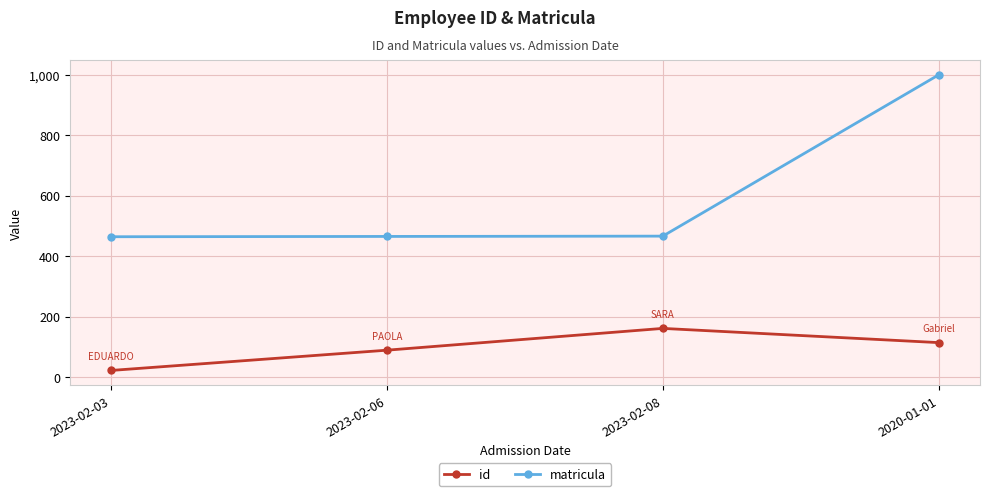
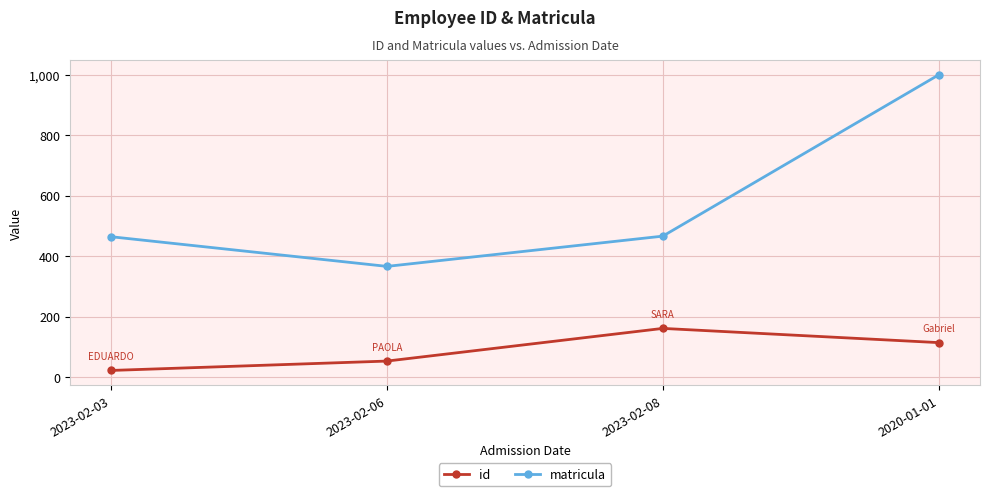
  {
    "id": {
      "2023-02-03": "20",
-     "2023-02-06": "90",
+     "2023-02-06": "50",
      "2023-02-08": "160",
      "2020-01-01": "110"
    },
    "matricula": {
      "2023-02-03": "460",
-     "2023-02-06": "470",
+     "2023-02-06": "370",
      "2023-02-08": "470",
      "2020-01-01": "1,000"
    }
  }
